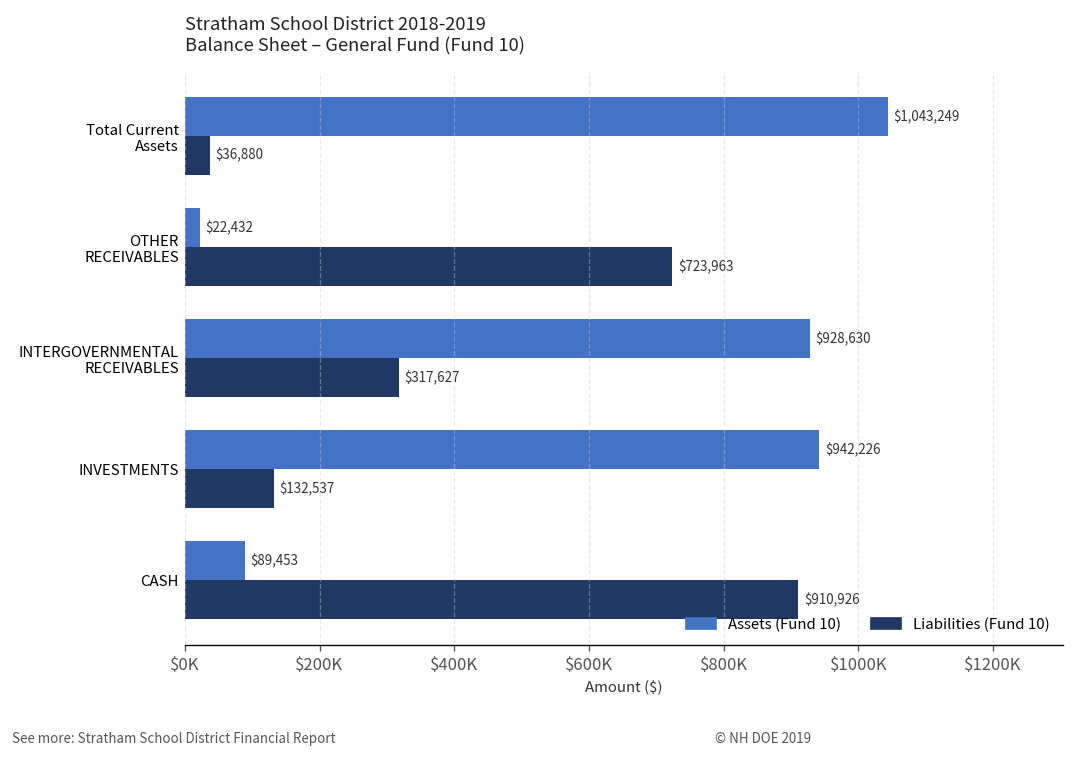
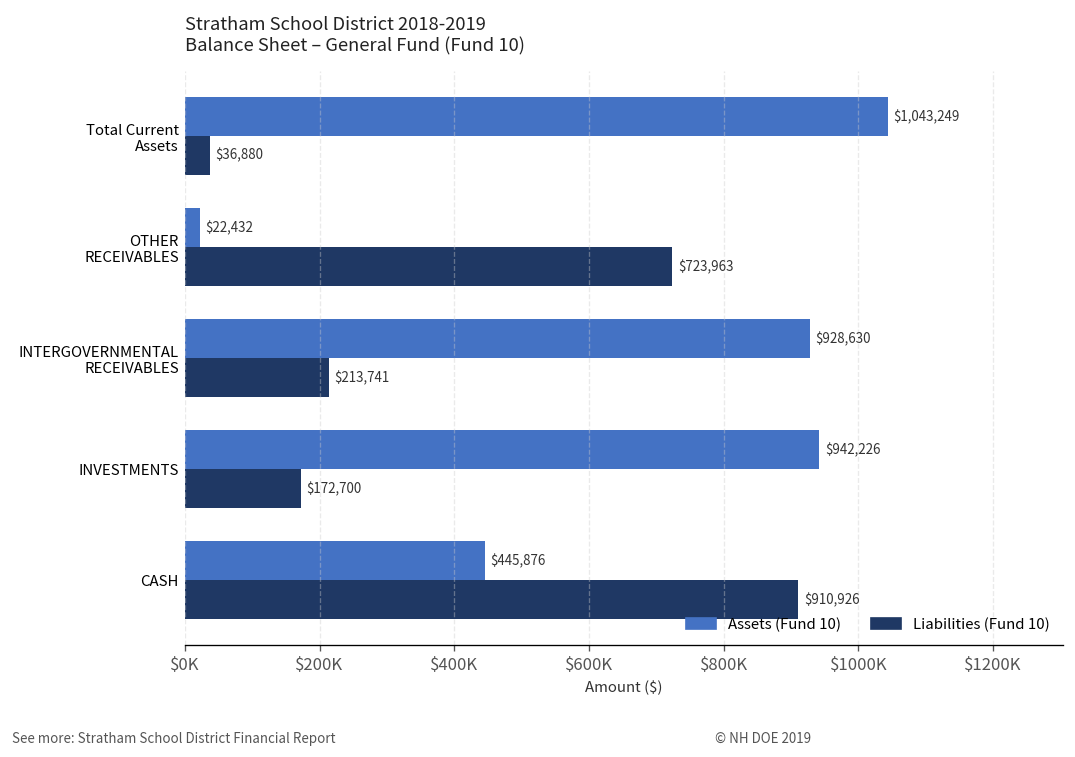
  {
    "Assets (Fund 10)": {
      "Total Current Assets": "$1,043,249",
      "OTHER RECEIVABLES": "$22,432",
      "INTERGOVERNMENTAL RECEIVABLES": "$928,630",
      "INVESTMENTS": "$942,226",
-     "CASH": "$89,453"
+     "CASH": "$445,876"
    },
    "Liabilities (Fund 10)": {
      "Total Current Assets": "$36,880",
      "OTHER RECEIVABLES": "$723,963",
-     "INTERGOVERNMENTAL RECEIVABLES": "$317,627",
-     "INVESTMENTS": "$132,537",
+     "INTERGOVERNMENTAL RECEIVABLES": "$213,741",
+     "INVESTMENTS": "$172,700",
      "CASH": "$910,926"
    }
  }
